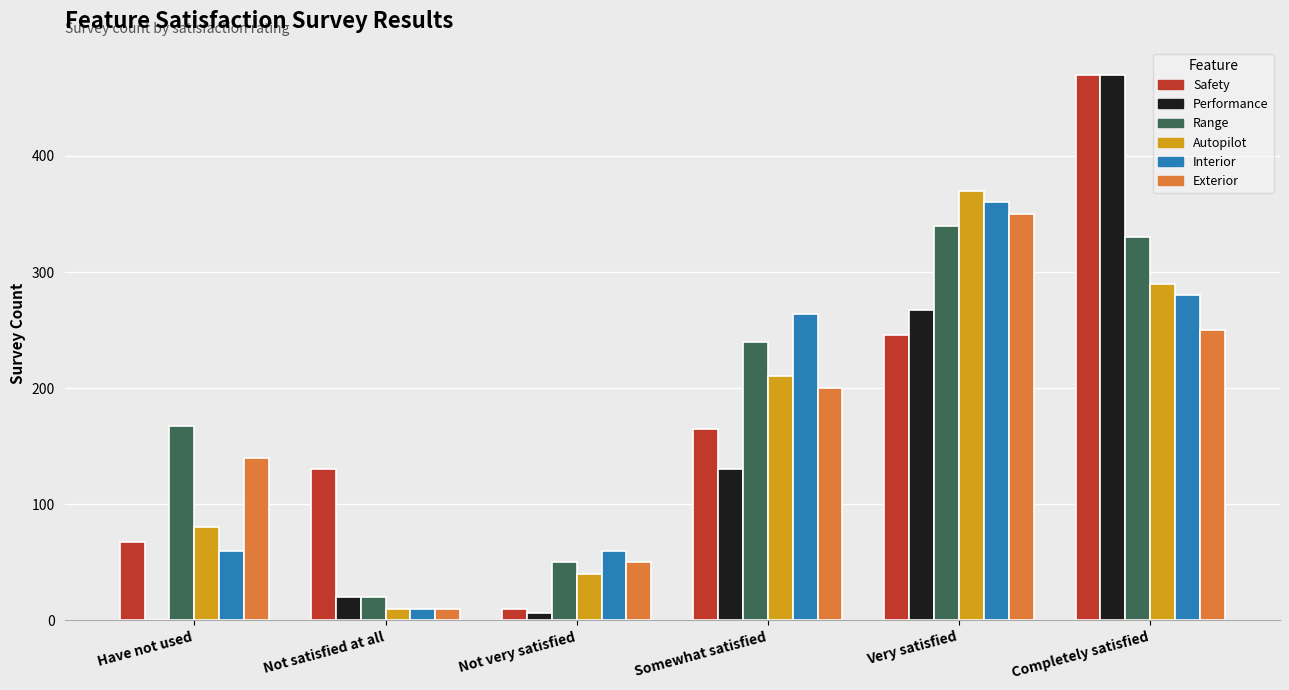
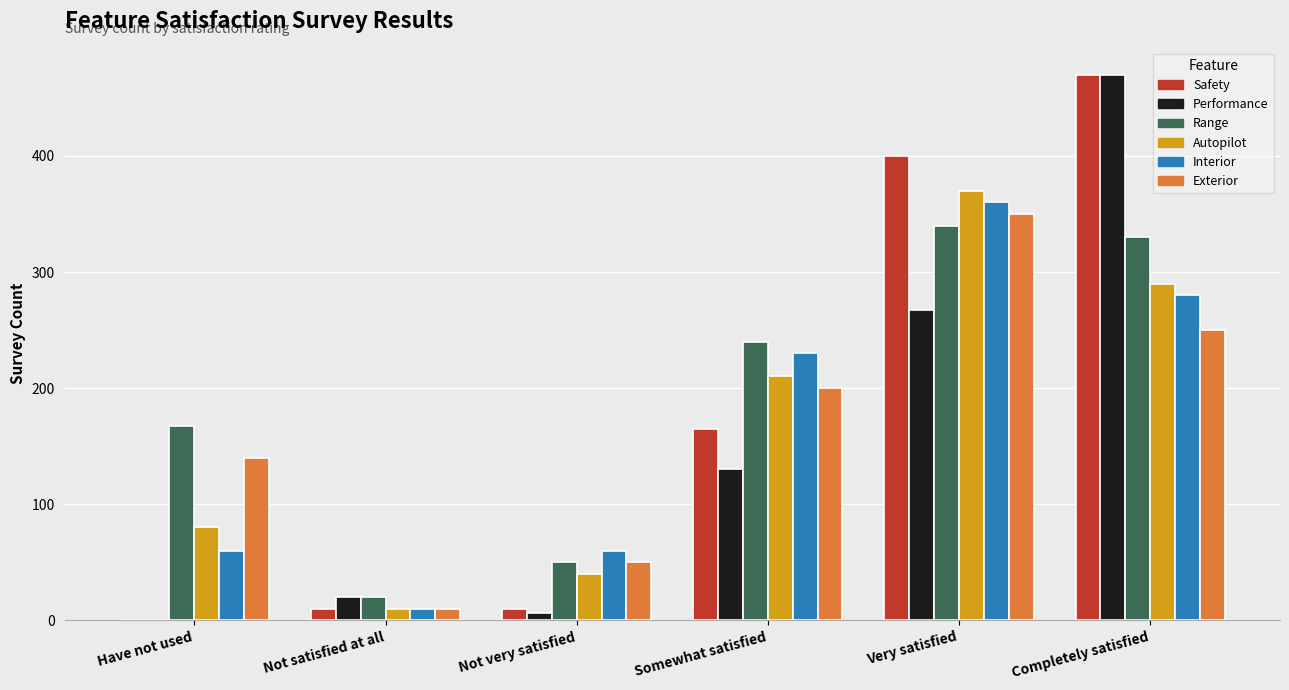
  {
    "Safety": {
-     "Have not used": 67,
-     "Not satisfied at all": 130,
+     "Have not used": 0,
+     "Not satisfied at all": 10,
      "Not very satisfied": 10,
      "Somewhat satisfied": 165,
-     "Very satisfied": 246,
+     "Very satisfied": 400,
      "Completely satisfied": 470
    },
    "Performance": {
      "Have not used": 0,
      "Not satisfied at all": 20,
      "Not very satisfied": 6,
      "Somewhat satisfied": 130,
      "Very satisfied": 267,
      "Completely satisfied": 470
    },
    "Range": {
      "Have not used": 167,
      "Not satisfied at all": 20,
      "Not very satisfied": 50,
      "Somewhat satisfied": 240,
      "Very satisfied": 340,
      "Completely satisfied": 330
    },
    "Interior": {
      "Have not used": 60,
      "Not satisfied at all": 10,
      "Not very satisfied": 60,
-     "Somewhat satisfied": 264,
+     "Somewhat satisfied": 230,
      "Very satisfied": 360,
      "Completely satisfied": 280
    }
  }
